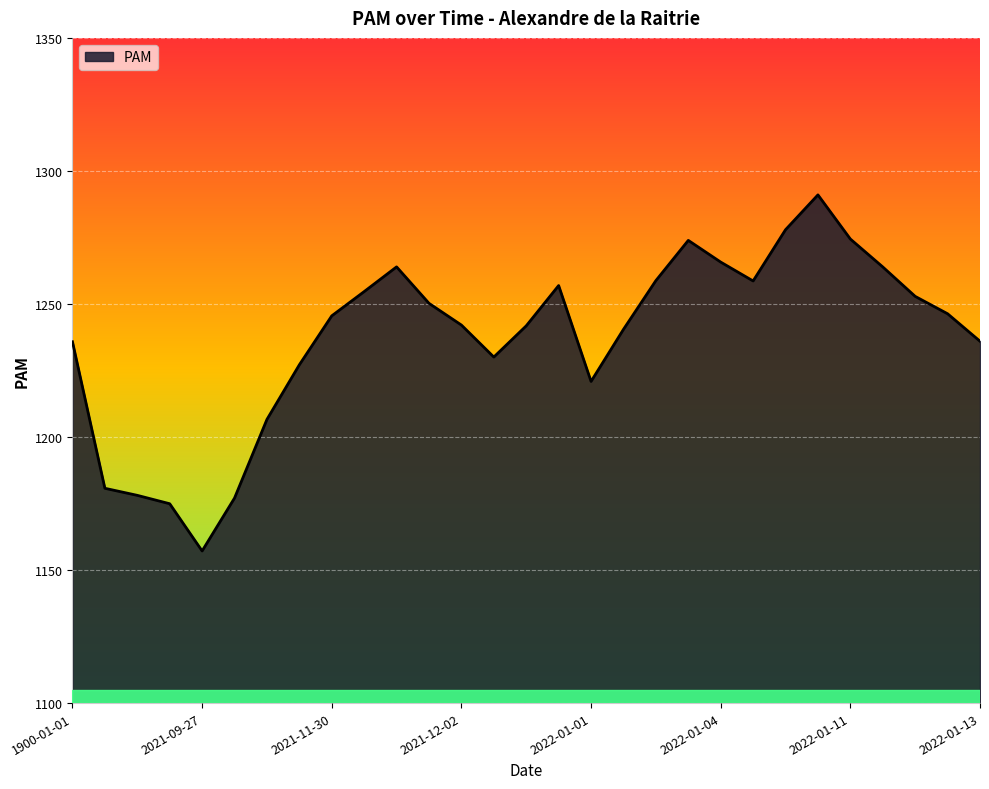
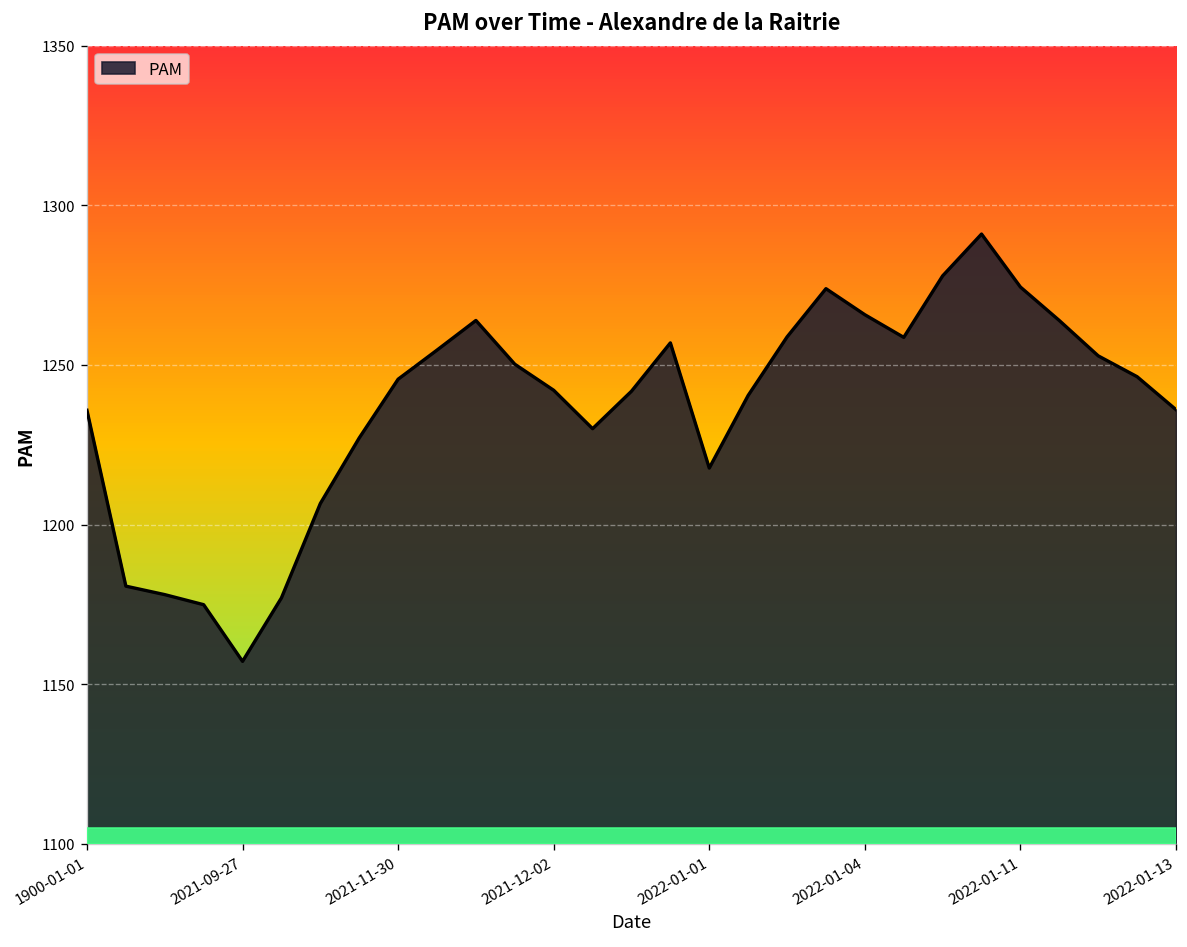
  {
    "1900-01-01": 1236,
    "2021-09-27": 1157,
-   "2022-01-01": 1221,
+   "2022-01-01": 1218,
    "2022-01-11": 1274
  }
